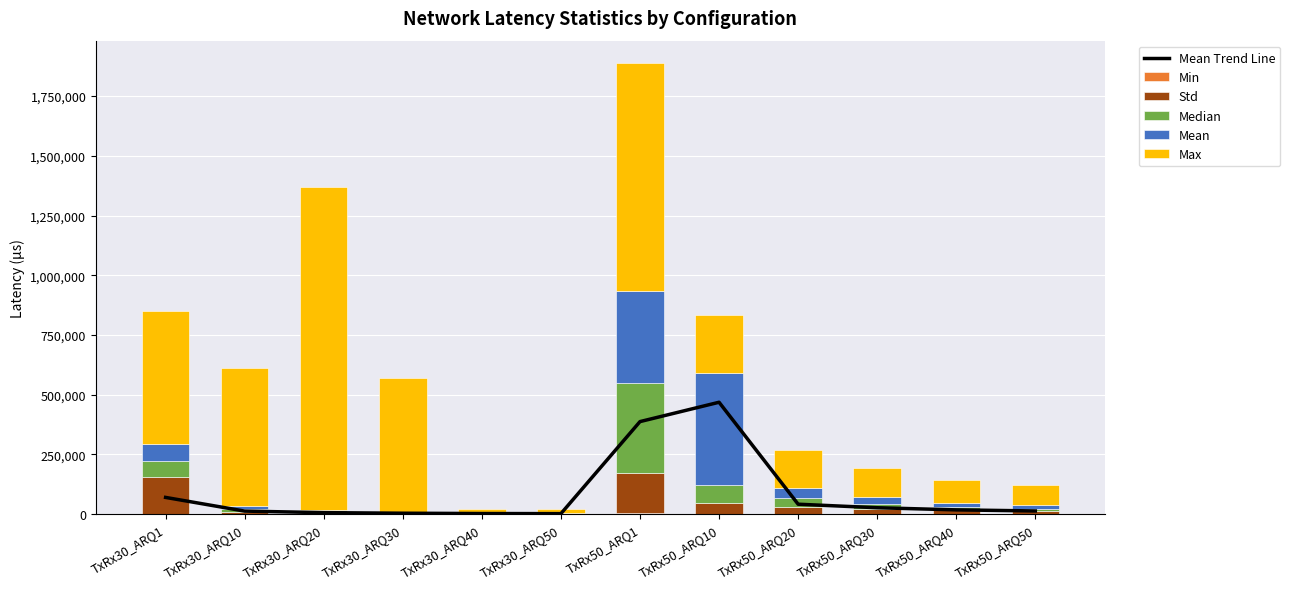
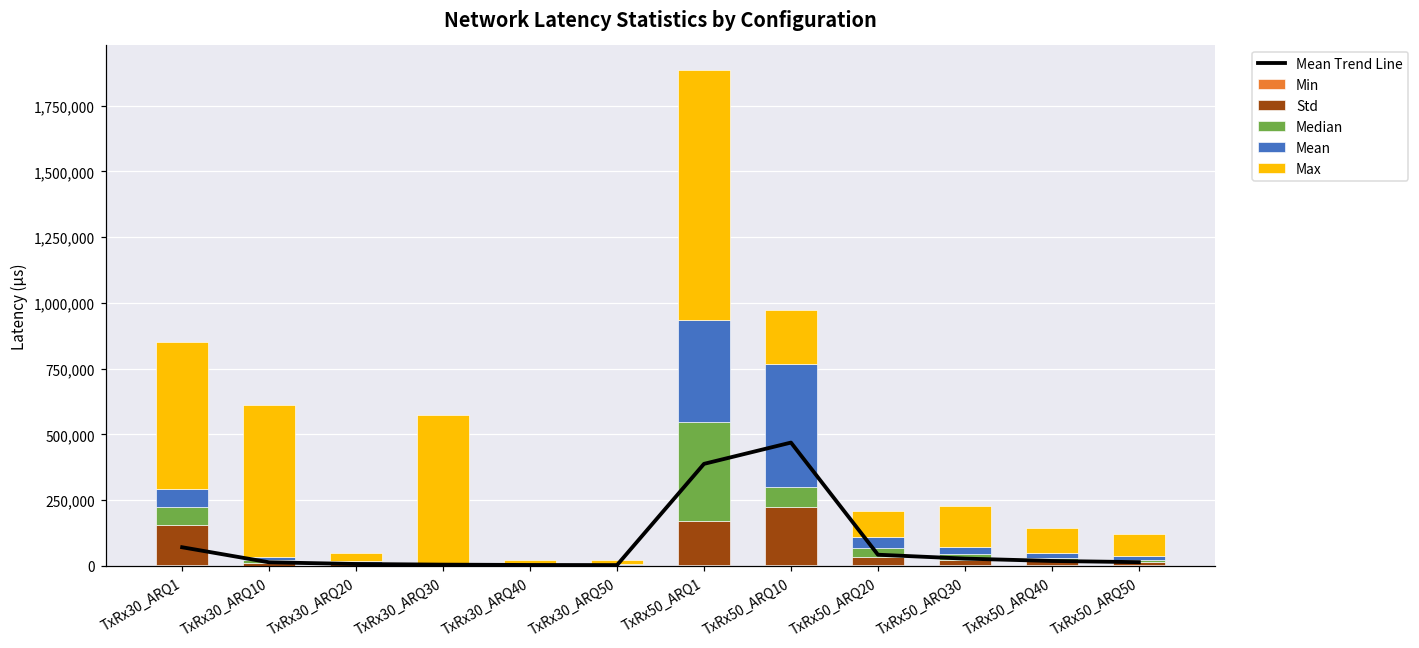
  {
    "Mean Trend Line": {
      "TxRx30_ARQ1": "70,000",
      "TxRx30_ARQ10": "10,000",
      "TxRx30_ARQ20": "10,000",
      "TxRx30_ARQ30": "0",
      "TxRx30_ARQ40": "0",
      "TxRx30_ARQ50": "0",
      "TxRx50_ARQ1": "390,000",
      "TxRx50_ARQ10": "470,000",
      "TxRx50_ARQ20": "40,000",
      "TxRx50_ARQ30": "30,000",
      "TxRx50_ARQ40": "20,000",
      "TxRx50_ARQ50": "10,000"
    },
    "Std": {
      "TxRx30_ARQ1": "150,000",
      "TxRx50_ARQ1": "170,000",
-     "TxRx50_ARQ10": "50,000",
+     "TxRx50_ARQ10": "220,000",
      "TxRx50_ARQ20": "30,000",
      "TxRx50_ARQ30": "20,000",
      "TxRx50_ARQ40": "20,000",
      "TxRx50_ARQ50": "10,000"
    },
    "Median": {
      "TxRx30_ARQ1": "70,000",
      "TxRx30_ARQ10": "10,000",
      "TxRx50_ARQ1": "380,000",
      "TxRx50_ARQ10": "80,000",
      "TxRx50_ARQ20": "40,000",
      "TxRx50_ARQ30": "20,000",
      "TxRx50_ARQ40": "10,000"
    },
    "Mean": {
      "TxRx30_ARQ1": "70,000",
      "TxRx30_ARQ10": "10,000",
      "TxRx50_ARQ1": "390,000",
      "TxRx50_ARQ10": "470,000",
      "TxRx50_ARQ20": "40,000",
      "TxRx50_ARQ30": "30,000",
      "TxRx50_ARQ40": "20,000",
      "TxRx50_ARQ50": "10,000"
    },
    "Max": {
      "TxRx30_ARQ1": "560,000",
      "TxRx30_ARQ10": "580,000",
-     "TxRx30_ARQ20": "1,350,000",
+     "TxRx30_ARQ20": "30,000",
      "TxRx30_ARQ30": "560,000",
      "TxRx30_ARQ40": "20,000",
      "TxRx30_ARQ50": "10,000",
      "TxRx50_ARQ1": "950,000",
-     "TxRx50_ARQ10": "240,000",
-     "TxRx50_ARQ20": "160,000",
-     "TxRx50_ARQ30": "120,000",
+     "TxRx50_ARQ10": "200,000",
+     "TxRx50_ARQ20": "100,000",
+     "TxRx50_ARQ30": "160,000",
      "TxRx50_ARQ40": "90,000",
      "TxRx50_ARQ50": "80,000"
    }
  }
